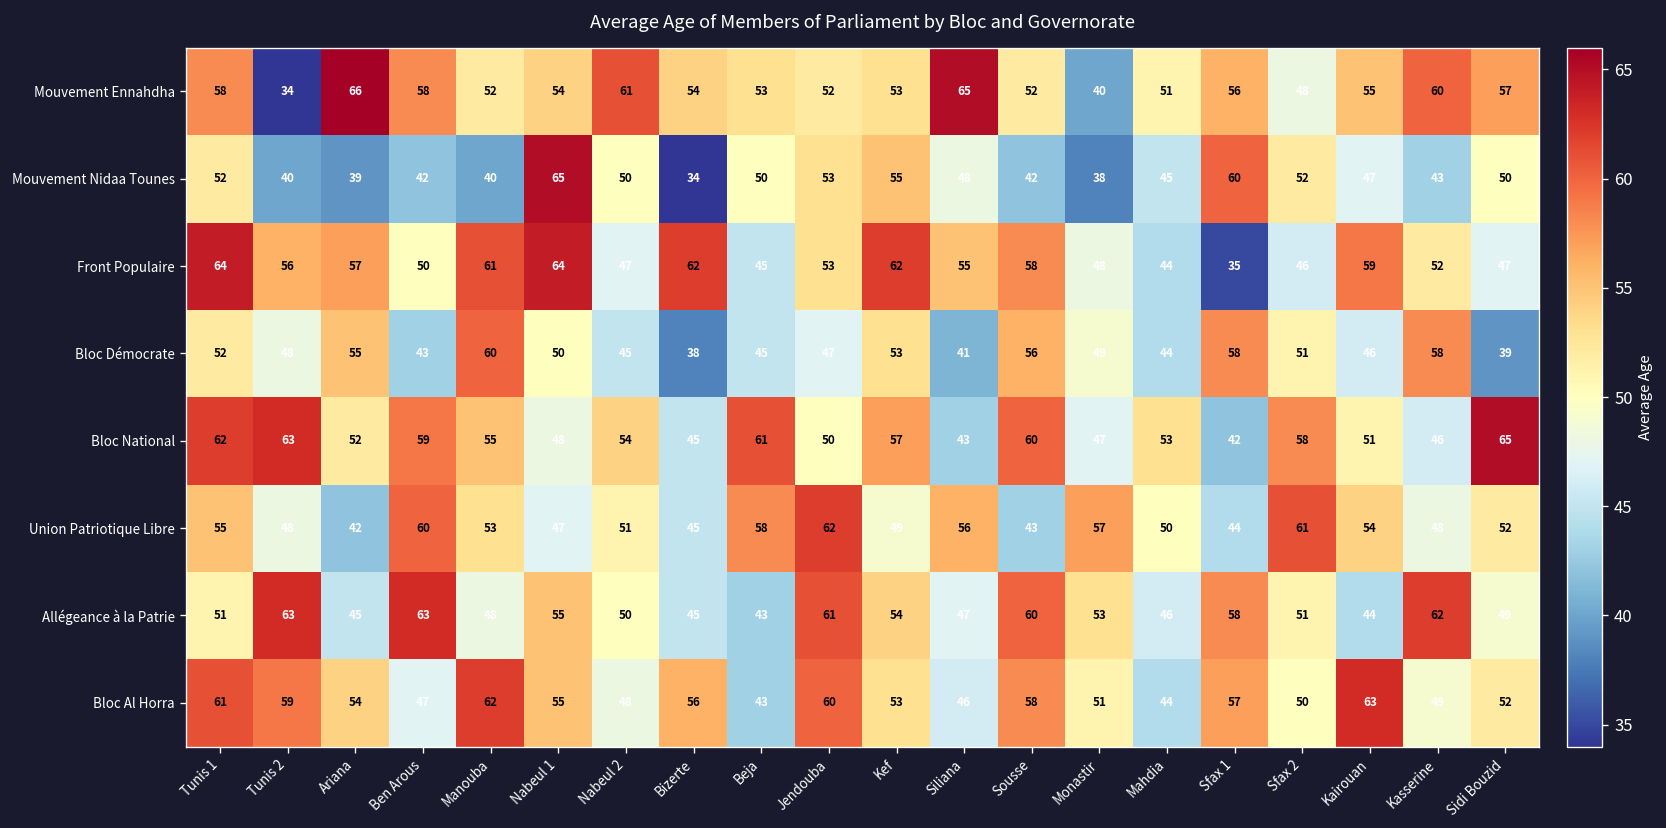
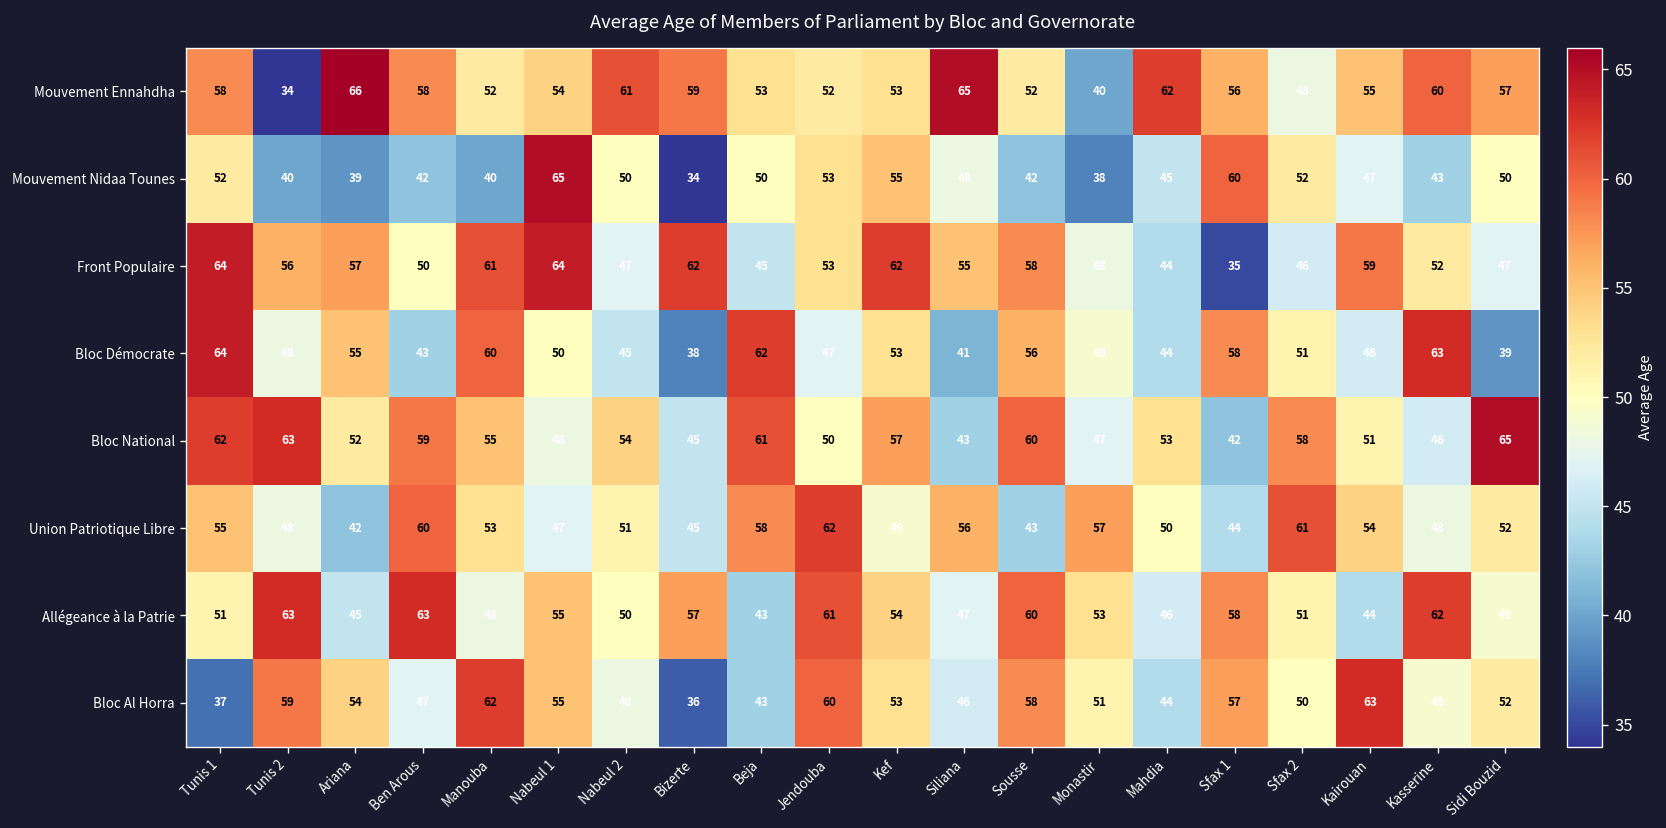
  {
    "Mouvement Ennahdha": {
      "Tunis 1": 58,
      "Tunis 2": 34,
      "Ariana": 66,
      "Ben Arous": 58,
      "Manouba": 52,
      "Nabeul 1": 54,
      "Nabeul 2": 61,
-     "Bizerte": 54,
+     "Bizerte": 59,
      "Beja": 53,
      "Jendouba": 52,
      "Kef": 53,
      "Siliana": 65,
      "Sousse": 52,
      "Monastir": 40,
-     "Mahdia": 51,
+     "Mahdia": 62,
      "Sfax 1": 56,
      "Kairouan": 55,
      "Kasserine": 60,
      "Sidi Bouzid": 57
    },
    "Mouvement Nidaa Tounes": {
      "Tunis 1": 52,
      "Tunis 2": 40,
      "Ariana": 39,
      "Ben Arous": 42,
      "Manouba": 40,
      "Nabeul 1": 65,
      "Nabeul 2": 50,
      "Bizerte": 34,
      "Beja": 50,
      "Jendouba": 53,
      "Kef": 55,
      "Sousse": 42,
      "Monastir": 38,
      "Mahdia": 45,
      "Sfax 1": 60,
      "Sfax 2": 52,
      "Kasserine": 43,
      "Sidi Bouzid": 50
    },
    "Front Populaire": {
      "Tunis 1": 64,
      "Tunis 2": 56,
      "Ariana": 57,
      "Ben Arous": 50,
      "Manouba": 61,
      "Nabeul 1": 64,
      "Bizerte": 62,
      "Beja": 45,
      "Jendouba": 53,
      "Kef": 62,
      "Siliana": 55,
      "Sousse": 58,
      "Mahdia": 44,
      "Sfax 1": 35,
      "Kairouan": 59,
      "Kasserine": 52
    },
    "Bloc Démocrate": {
-     "Tunis 1": 52,
+     "Tunis 1": 64,
      "Ariana": 55,
      "Ben Arous": 43,
      "Manouba": 60,
      "Nabeul 1": 50,
      "Nabeul 2": 45,
      "Bizerte": 38,
-     "Beja": 45,
+     "Beja": 62,
      "Kef": 53,
      "Siliana": 41,
      "Sousse": 56,
      "Monastir": 49,
      "Mahdia": 44,
      "Sfax 1": 58,
      "Sfax 2": 51,
-     "Kasserine": 58,
+     "Kasserine": 63,
      "Sidi Bouzid": 39
    },
    "Bloc National": {
      "Tunis 1": 62,
      "Tunis 2": 63,
      "Ariana": 52,
      "Ben Arous": 59,
      "Manouba": 55,
      "Nabeul 2": 54,
      "Bizerte": 45,
      "Beja": 61,
      "Jendouba": 50,
      "Kef": 57,
      "Siliana": 43,
      "Sousse": 60,
      "Mahdia": 53,
      "Sfax 1": 42,
      "Sfax 2": 58,
      "Kairouan": 51,
      "Sidi Bouzid": 65
    },
    "Union Patriotique Libre": {
      "Tunis 1": 55,
      "Ariana": 42,
      "Ben Arous": 60,
      "Manouba": 53,
      "Nabeul 2": 51,
      "Bizerte": 45,
      "Beja": 58,
      "Jendouba": 62,
      "Kef": 49,
      "Siliana": 56,
      "Sousse": 43,
      "Monastir": 57,
      "Mahdia": 50,
      "Sfax 1": 44,
      "Sfax 2": 61,
      "Kairouan": 54,
      "Sidi Bouzid": 52
    },
    "Allégeance à la Patrie": {
      "Tunis 1": 51,
      "Tunis 2": 63,
      "Ariana": 45,
      "Ben Arous": 63,
      "Nabeul 1": 55,
      "Nabeul 2": 50,
-     "Bizerte": 45,
+     "Bizerte": 57,
      "Beja": 43,
      "Jendouba": 61,
      "Kef": 54,
      "Sousse": 60,
      "Monastir": 53,
      "Sfax 1": 58,
      "Sfax 2": 51,
      "Kairouan": 44,
      "Kasserine": 62,
      "Sidi Bouzid": 49
    },
    "Bloc Al Horra": {
-     "Tunis 1": 61,
+     "Tunis 1": 37,
      "Tunis 2": 59,
      "Ariana": 54,
      "Manouba": 62,
      "Nabeul 1": 55,
-     "Bizerte": 56,
+     "Bizerte": 36,
      "Beja": 43,
      "Jendouba": 60,
      "Kef": 53,
      "Sousse": 58,
      "Monastir": 51,
      "Mahdia": 44,
      "Sfax 1": 57,
      "Sfax 2": 50,
      "Kairouan": 63,
      "Kasserine": 49,
      "Sidi Bouzid": 52
    }
  }
